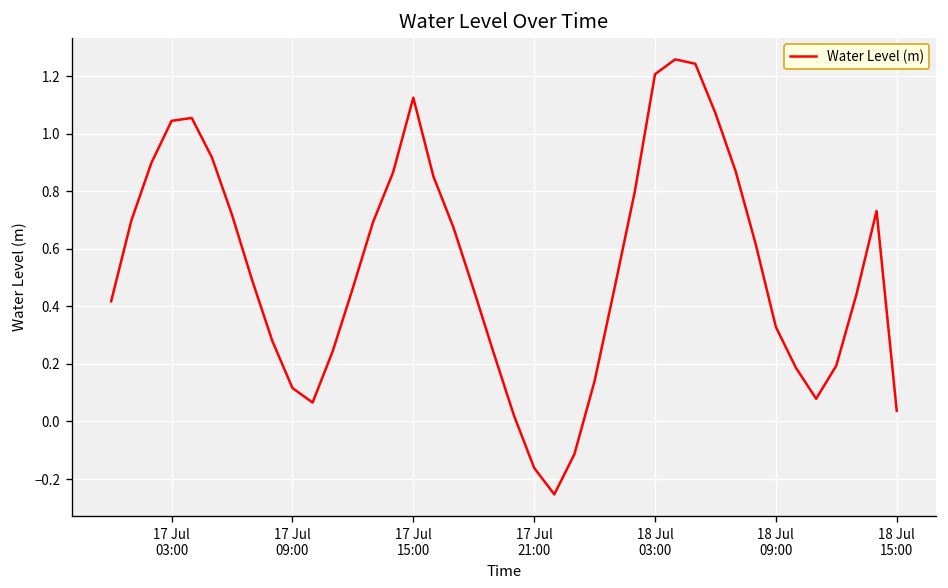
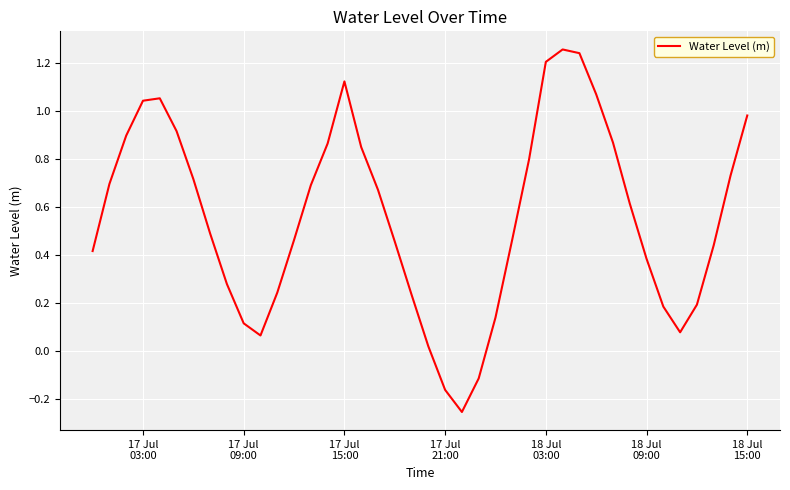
  {
    "17 Jul 03:00": 1.04,
    "17 Jul 09:00": 0.12,
    "17 Jul 15:00": 1.12,
    "17 Jul 21:00": -0.16,
    "18 Jul 03:00": 1.21,
-   "18 Jul 09:00": 0.33,
-   "18 Jul 15:00": 0.04
+   "18 Jul 09:00": 0.39,
+   "18 Jul 15:00": 0.98
  }
